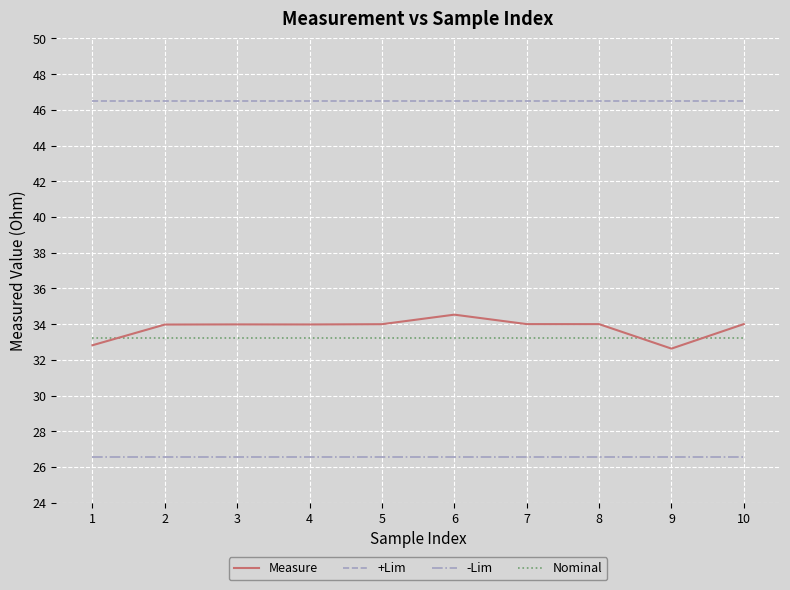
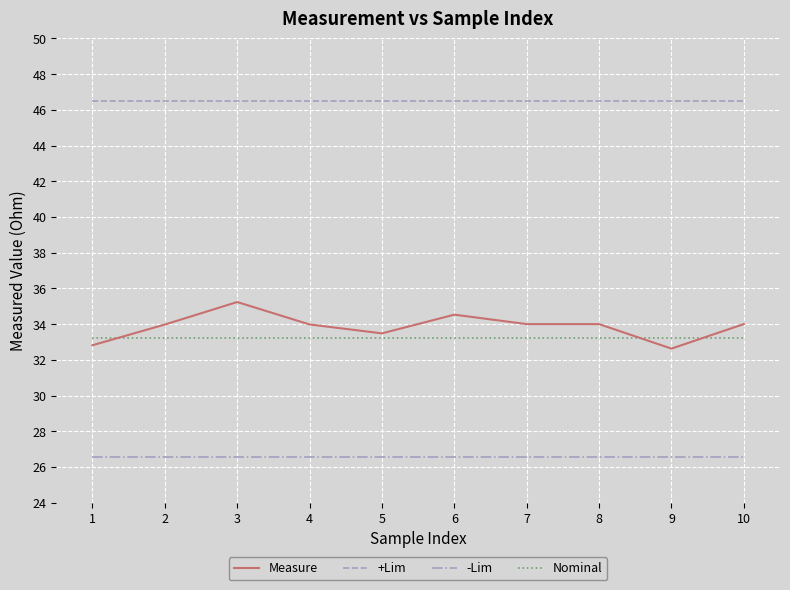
  {
    "Measure": {
      "1": 32.8,
      "2": 34.0,
-     "3": 34.0,
+     "3": 35.2,
      "4": 34.0,
-     "5": 34.0,
+     "5": 33.5,
      "6": 34.5,
      "7": 34.0,
      "8": 34.0,
      "9": 32.6,
      "10": 34.0
    },
    "Nominal": {
      "1": 33.2,
      "2": 33.2,
      "3": 33.2,
      "4": 33.2,
      "5": 33.2,
      "6": 33.2,
      "7": 33.2,
      "8": 33.2,
      "9": 33.2,
      "10": 33.2
    }
  }
